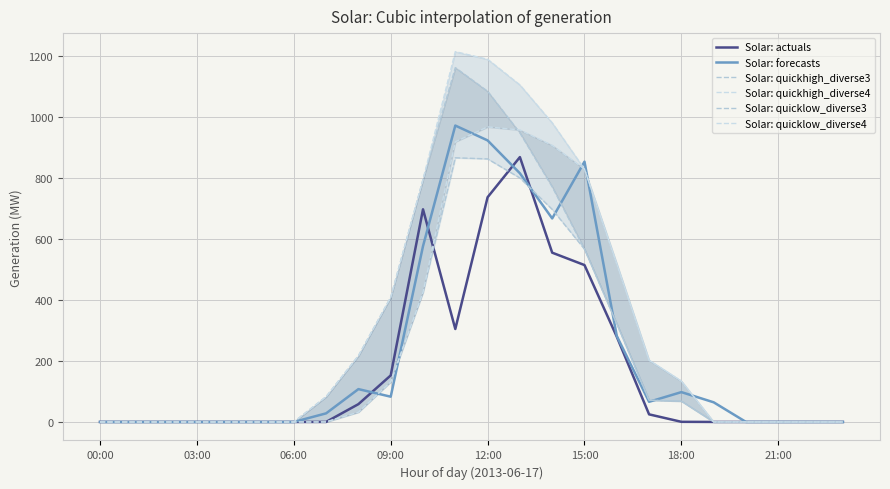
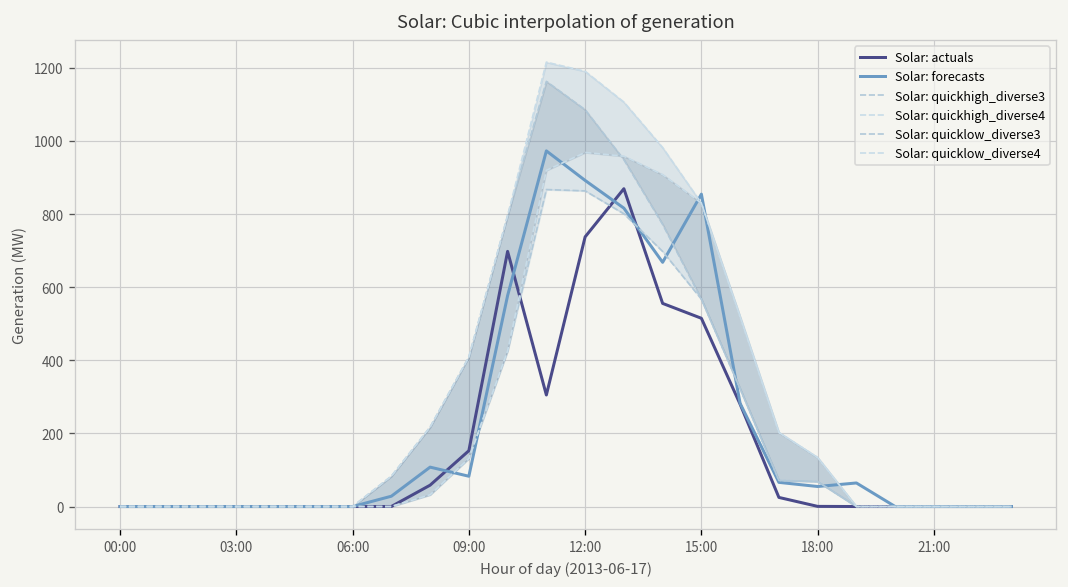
  {
    "Solar: forecasts": {
      "09:00": 80,
-     "12:00": 920,
+     "12:00": 890,
      "15:00": 850,
-     "18:00": 100
+     "18:00": 50
    }
  }
